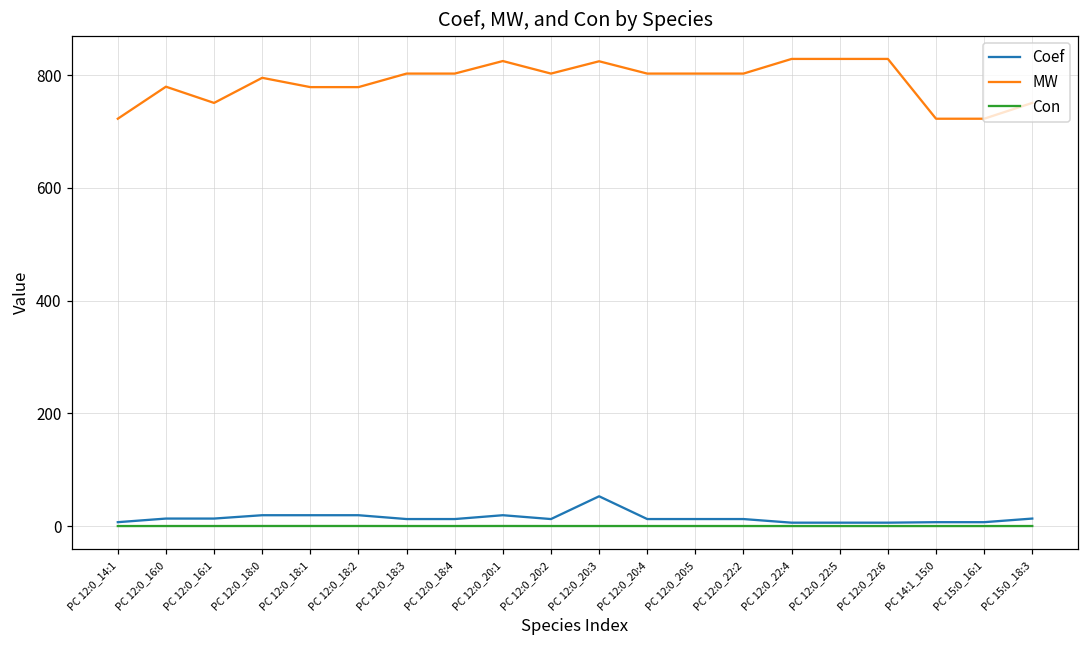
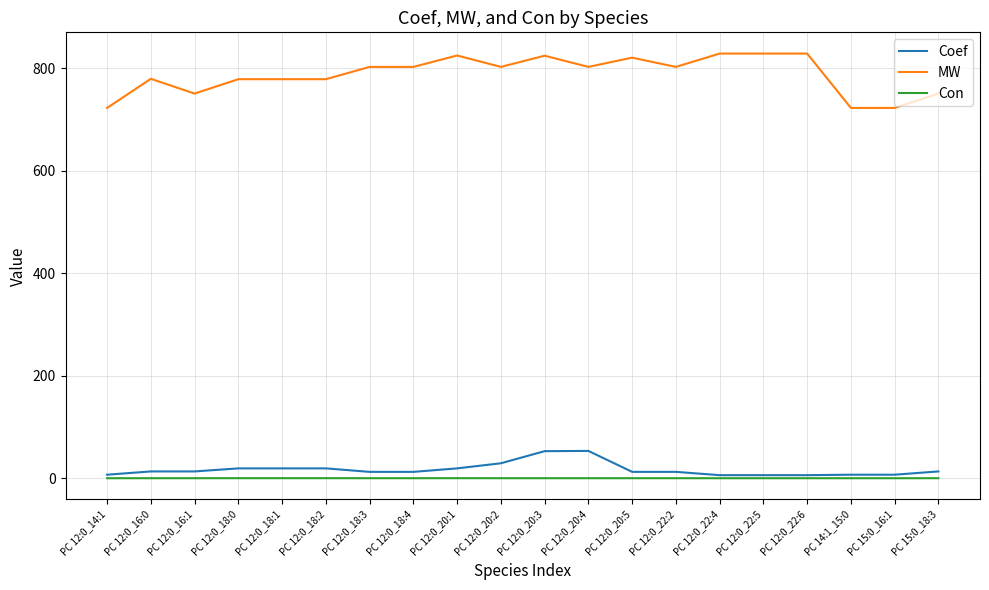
  {
    "Coef": {
      "PC 12:0_14:1": 10,
      "PC 12:0_16:0": 10,
      "PC 12:0_16:1": 10,
      "PC 12:0_18:0": 20,
      "PC 12:0_18:1": 20,
      "PC 12:0_18:2": 20,
      "PC 12:0_18:3": 10,
      "PC 12:0_18:4": 10,
      "PC 12:0_20:1": 20,
-     "PC 12:0_20:2": 10,
+     "PC 12:0_20:2": 30,
      "PC 12:0_20:3": 50,
-     "PC 12:0_20:4": 10,
+     "PC 12:0_20:4": 50,
      "PC 12:0_20:5": 10,
      "PC 12:0_22:2": 10,
      "PC 12:0_22:4": 10,
      "PC 12:0_22:5": 10,
      "PC 12:0_22:6": 10,
      "PC 14:1_15:0": 10,
      "PC 15:0_16:1": 10,
      "PC 15:0_18:3": 10
    },
    "MW": {
      "PC 12:0_14:1": 720,
      "PC 12:0_16:0": 780,
      "PC 12:0_16:1": 750,
-     "PC 12:0_18:0": 800,
+     "PC 12:0_18:0": 780,
      "PC 12:0_18:1": 780,
      "PC 12:0_18:2": 780,
      "PC 12:0_18:3": 800,
      "PC 12:0_18:4": 800,
      "PC 12:0_20:1": 820,
      "PC 12:0_20:2": 800,
      "PC 12:0_20:3": 820,
      "PC 12:0_20:4": 800,
-     "PC 12:0_20:5": 800,
+     "PC 12:0_20:5": 820,
      "PC 12:0_22:2": 800,
      "PC 12:0_22:4": 830,
      "PC 12:0_22:5": 830,
      "PC 12:0_22:6": 830,
      "PC 14:1_15:0": 720,
      "PC 15:0_16:1": 720
    },
    "Con": {
      "PC 12:0_14:1": 0,
      "PC 12:0_16:0": 0,
      "PC 12:0_16:1": 0,
      "PC 12:0_18:0": 0,
      "PC 12:0_18:1": 0,
      "PC 12:0_18:2": 0,
      "PC 12:0_18:3": 0,
      "PC 12:0_18:4": 0,
      "PC 12:0_20:1": 0,
      "PC 12:0_20:2": 0,
      "PC 12:0_20:3": 0,
      "PC 12:0_20:4": 0,
      "PC 12:0_20:5": 0,
      "PC 12:0_22:2": 0,
      "PC 12:0_22:4": 0,
      "PC 12:0_22:5": 0,
      "PC 12:0_22:6": 0,
      "PC 14:1_15:0": 0,
      "PC 15:0_16:1": 0,
      "PC 15:0_18:3": 0
    }
  }
